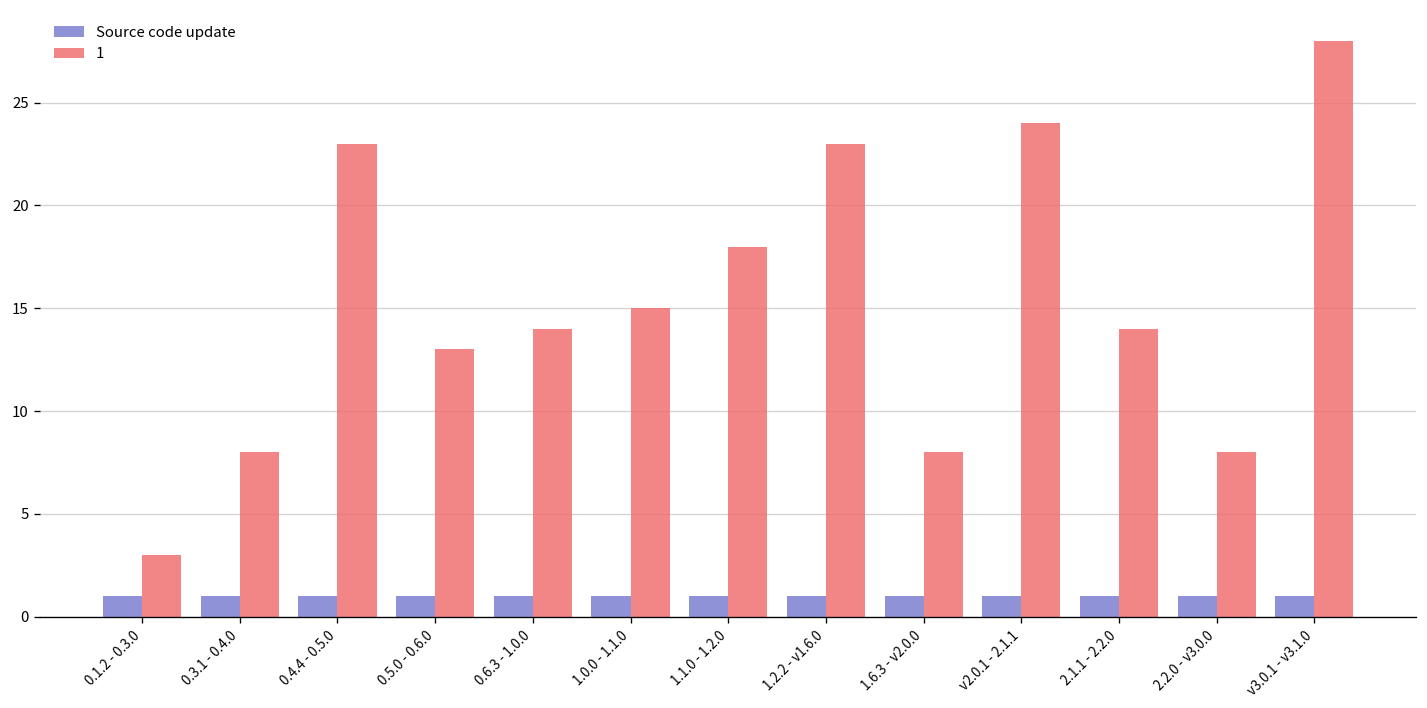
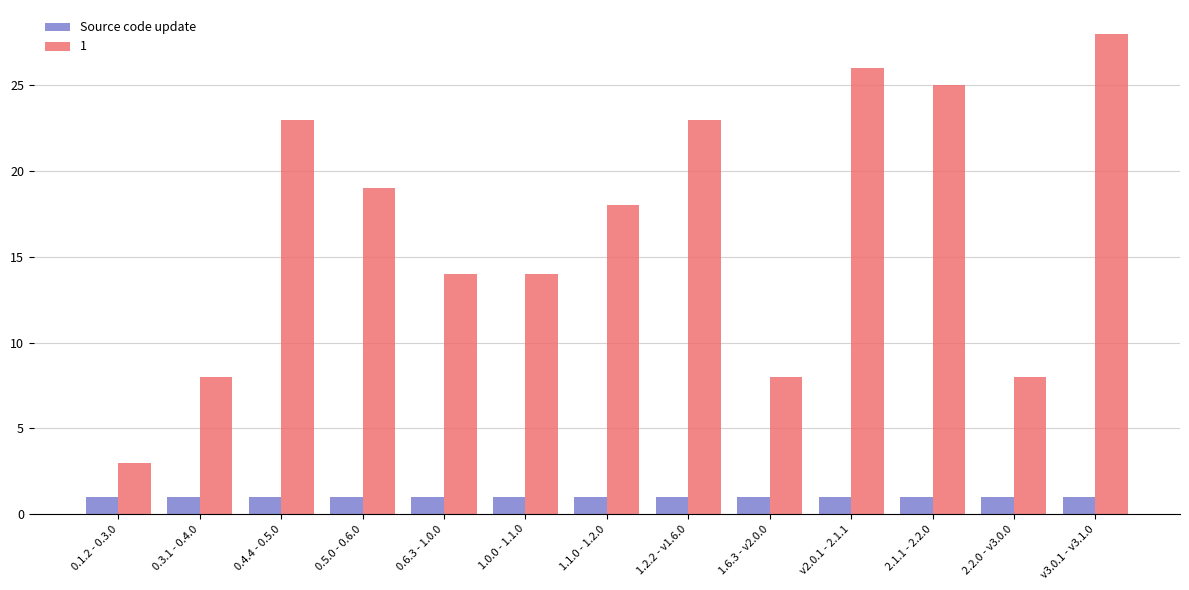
  {
    "Source code update": {
      "0.1.2 - 0.3.0": 1,
      "0.3.1 - 0.4.0": 1,
      "0.4.4 - 0.5.0": 1,
      "0.5.0 - 0.6.0": 1,
      "0.6.3 - 1.0.0": 1,
      "1.0.0 - 1.1.0": 1,
      "1.1.0 - 1.2.0": 1,
      "1.2.2 - v1.6.0": 1,
      "1.6.3 - v2.0.0": 1,
      "v2.0.1 - 2.1.1": 1,
      "2.1.1 - 2.2.0": 1,
      "2.2.0 - v3.0.0": 1,
      "v3.0.1 - v3.1.0": 1
    },
    "1": {
      "0.1.2 - 0.3.0": 3,
      "0.3.1 - 0.4.0": 8,
      "0.4.4 - 0.5.0": 23,
-     "0.5.0 - 0.6.0": 13,
+     "0.5.0 - 0.6.0": 19,
      "0.6.3 - 1.0.0": 14,
-     "1.0.0 - 1.1.0": 15,
+     "1.0.0 - 1.1.0": 14,
      "1.1.0 - 1.2.0": 18,
      "1.2.2 - v1.6.0": 23,
      "1.6.3 - v2.0.0": 8,
-     "v2.0.1 - 2.1.1": 24,
-     "2.1.1 - 2.2.0": 14,
+     "v2.0.1 - 2.1.1": 26,
+     "2.1.1 - 2.2.0": 25,
      "2.2.0 - v3.0.0": 8,
      "v3.0.1 - v3.1.0": 28
    }
  }
